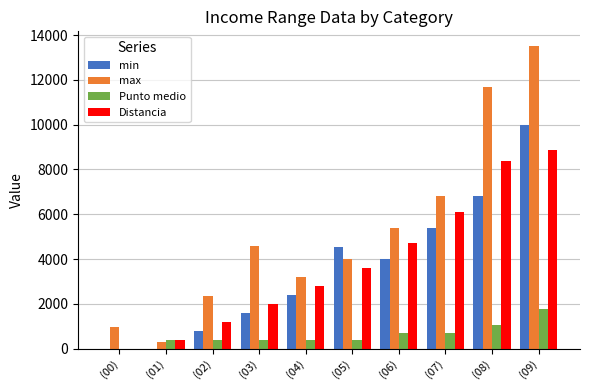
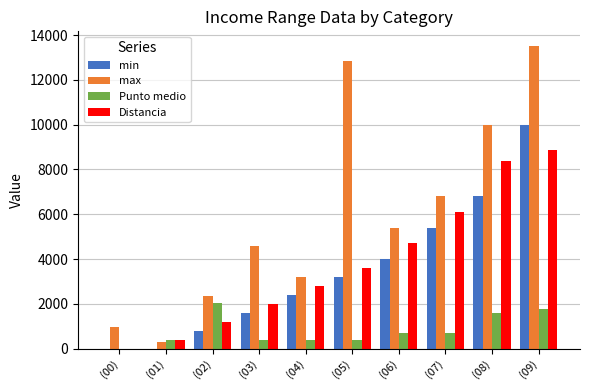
  {
    "min": {
      "(00)": 0,
      "(01)": 0,
      "(02)": 800,
      "(03)": 1600,
      "(04)": 2400,
-     "(05)": 4500,
+     "(05)": 3200,
      "(06)": 4000,
      "(07)": 5400,
      "(08)": 6800,
      "(09)": 10000
    },
    "max": {
      "(00)": 1000,
      "(01)": 300,
      "(02)": 2300,
      "(03)": 4600,
      "(04)": 3200,
-     "(05)": 4000,
+     "(05)": 12800,
      "(06)": 5400,
      "(07)": 6800,
-     "(08)": 11700,
+     "(08)": 10000,
      "(09)": 13500
    },
    "Punto medio": {
      "(00)": 0,
      "(01)": 400,
-     "(02)": 400,
+     "(02)": 2000,
      "(03)": 400,
      "(04)": 400,
      "(05)": 400,
      "(06)": 700,
      "(07)": 700,
-     "(08)": 1000,
+     "(08)": 1600,
      "(09)": 1700
    },
    "Distancia": {
      "(00)": 0,
      "(01)": 400,
      "(02)": 1200,
      "(03)": 2000,
      "(04)": 2800,
      "(05)": 3600,
      "(06)": 4700,
      "(07)": 6100,
      "(08)": 8400,
      "(09)": 8900
    }
  }
